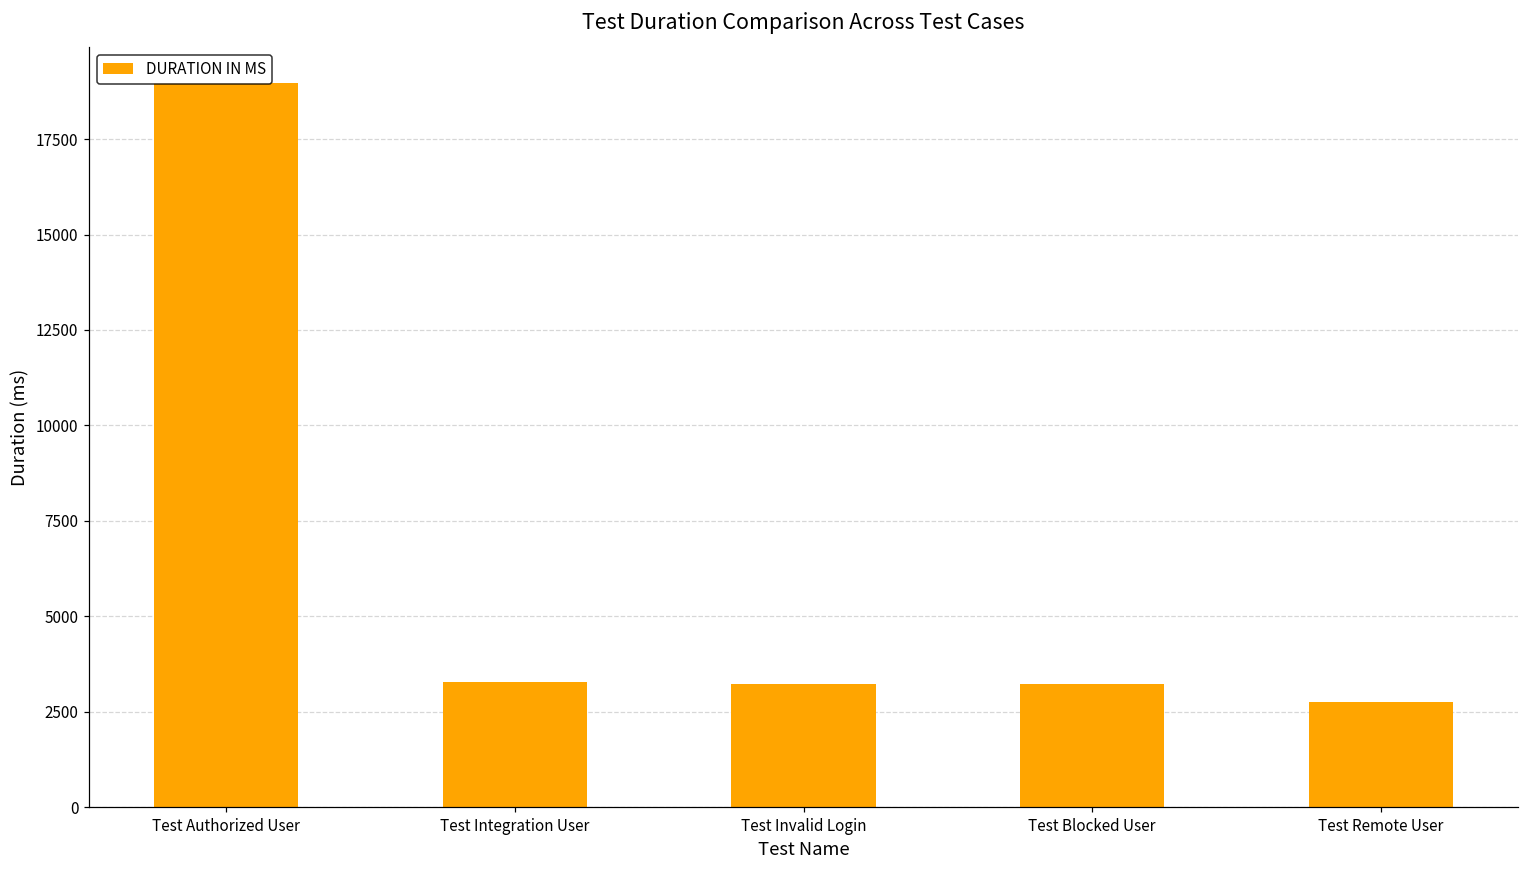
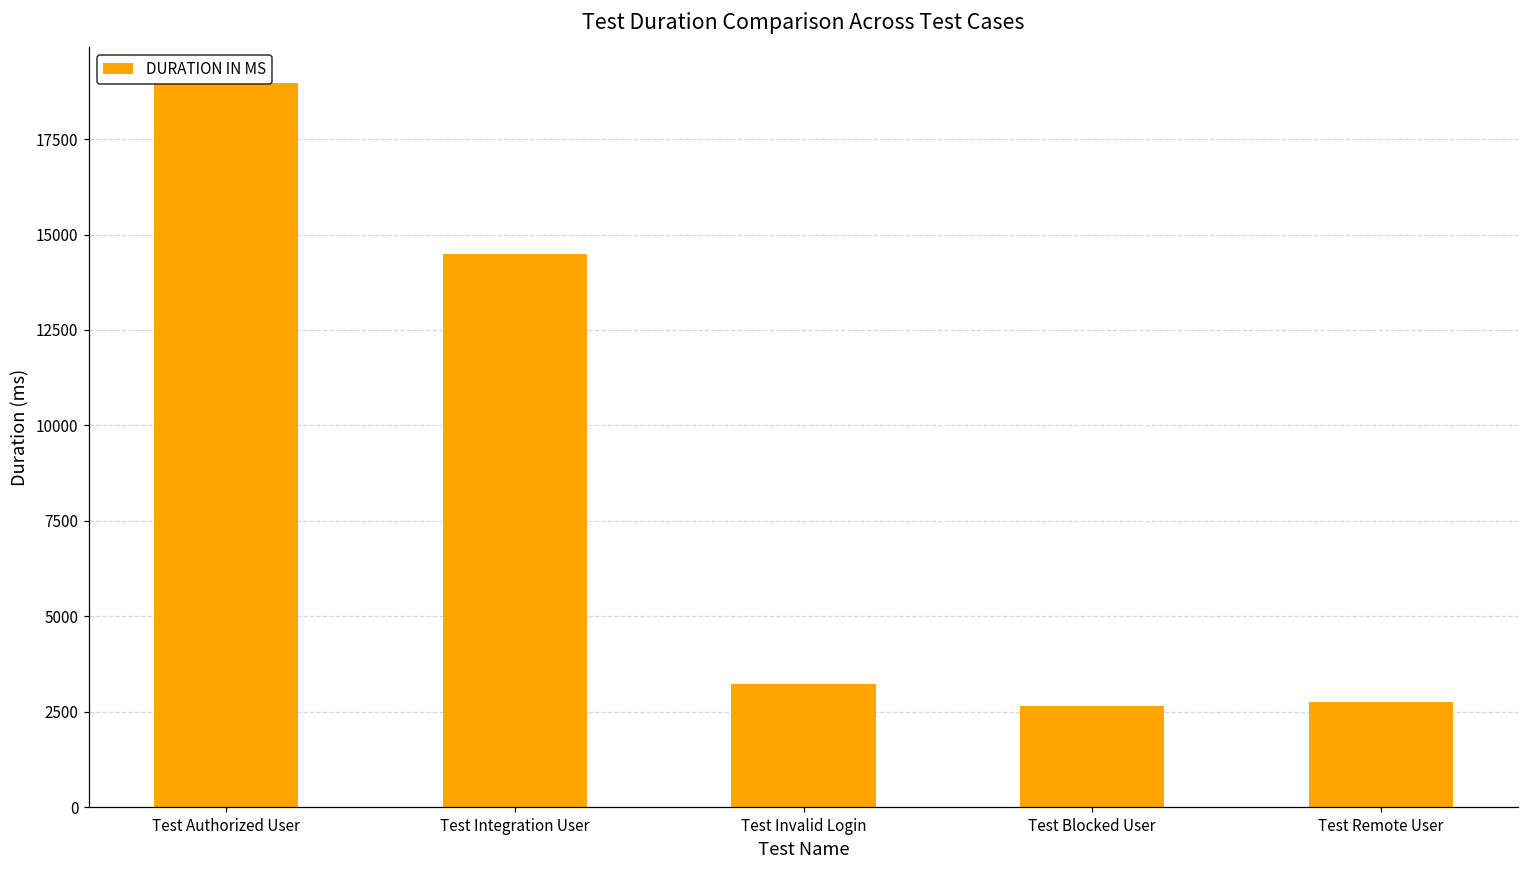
  {
    "Test Authorized User": 19000,
-   "Test Integration User": 3300,
+   "Test Integration User": 14500,
    "Test Invalid Login": 3200,
-   "Test Blocked User": 3200,
+   "Test Blocked User": 2600,
    "Test Remote User": 2700
  }
